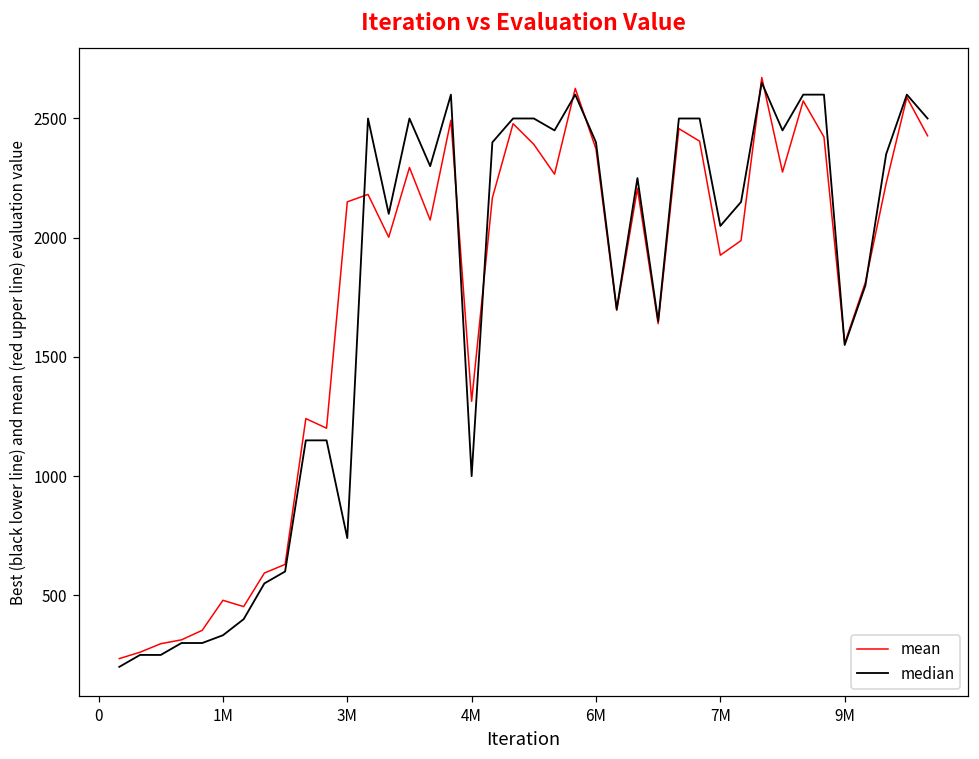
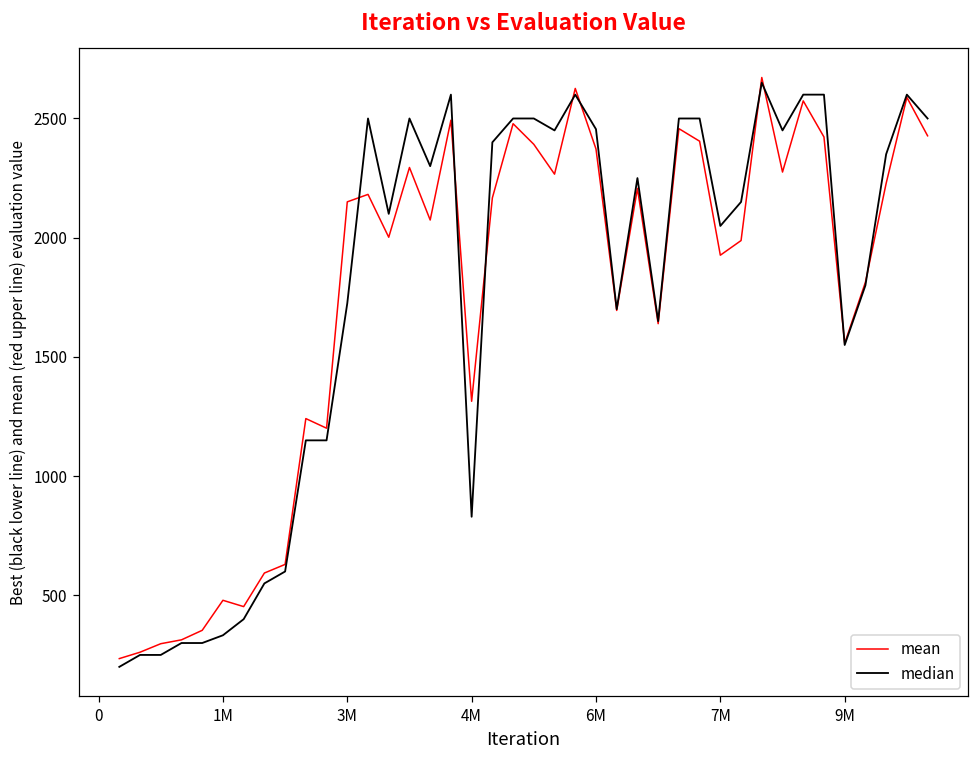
  {
    "mean": {
      "1M": 480,
      "3M": 2150,
      "4M": 1310,
      "6M": 2370,
      "7M": 1930
    },
    "median": {
      "1M": 330,
-     "3M": 740,
-     "4M": 1000,
-     "6M": 2400,
+     "3M": 1730,
+     "4M": 830,
+     "6M": 2460,
      "7M": 2050
    }
  }
